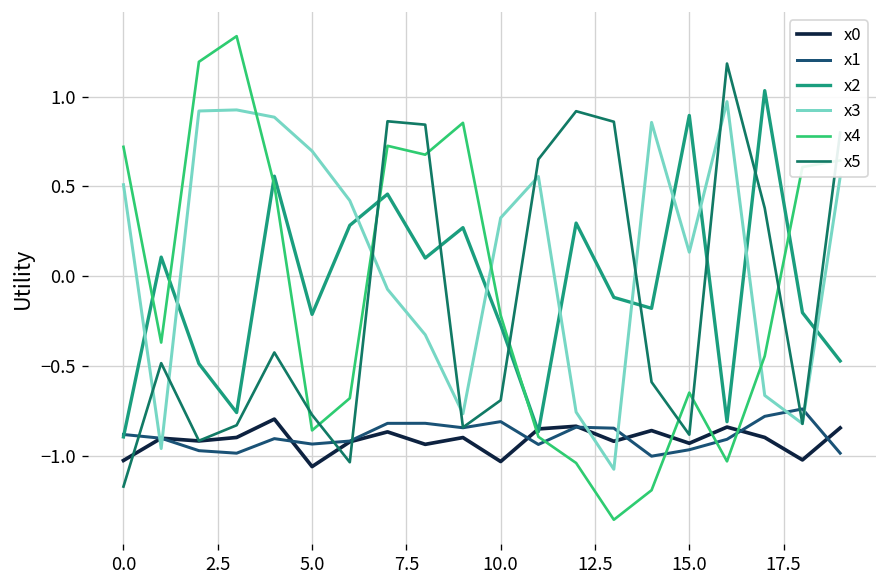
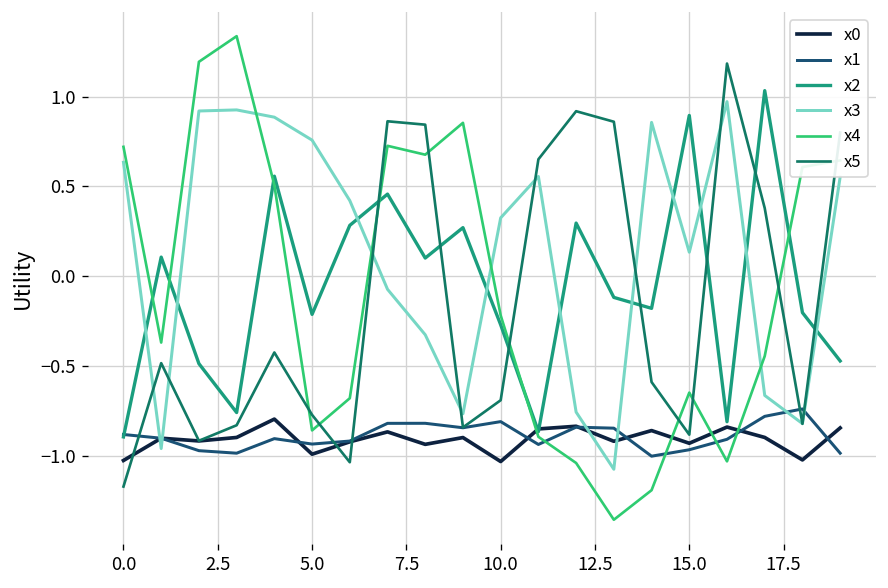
  {
    "x0": {
      "0.0": -1.02,
-     "5.0": -1.06,
+     "5.0": -0.99,
      "10.0": -1.03,
      "15.0": -0.93
    },
    "x3": {
-     "0.0": 0.51,
-     "5.0": 0.70,
+     "0.0": 0.63,
+     "5.0": 0.76,
      "10.0": 0.33,
      "15.0": 0.13
    }
  }
